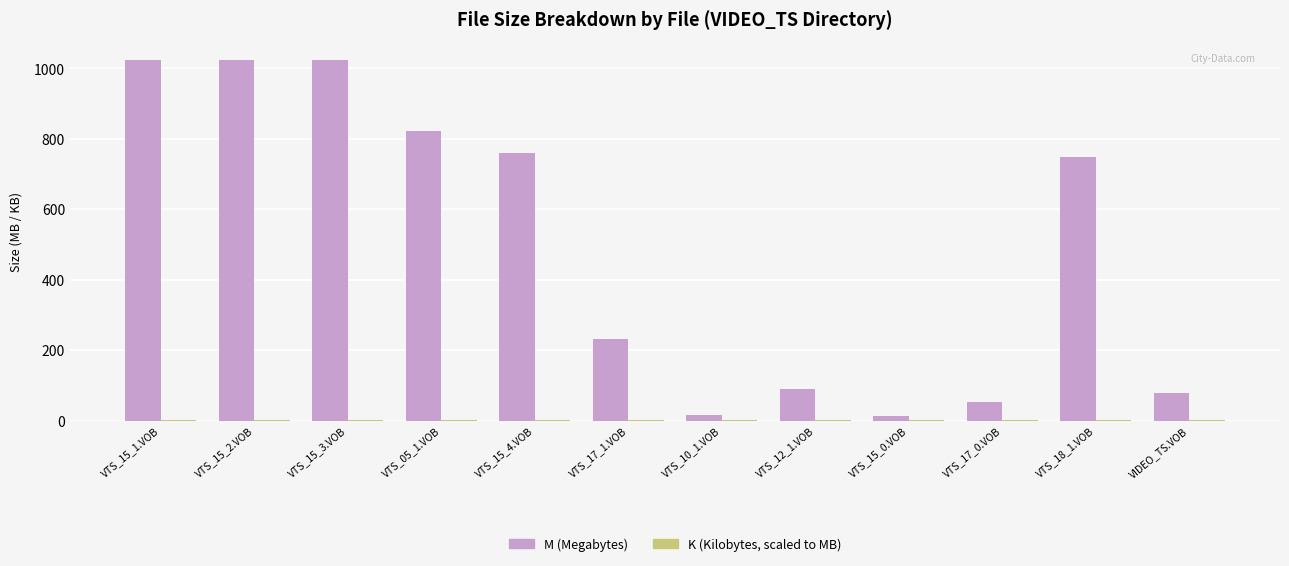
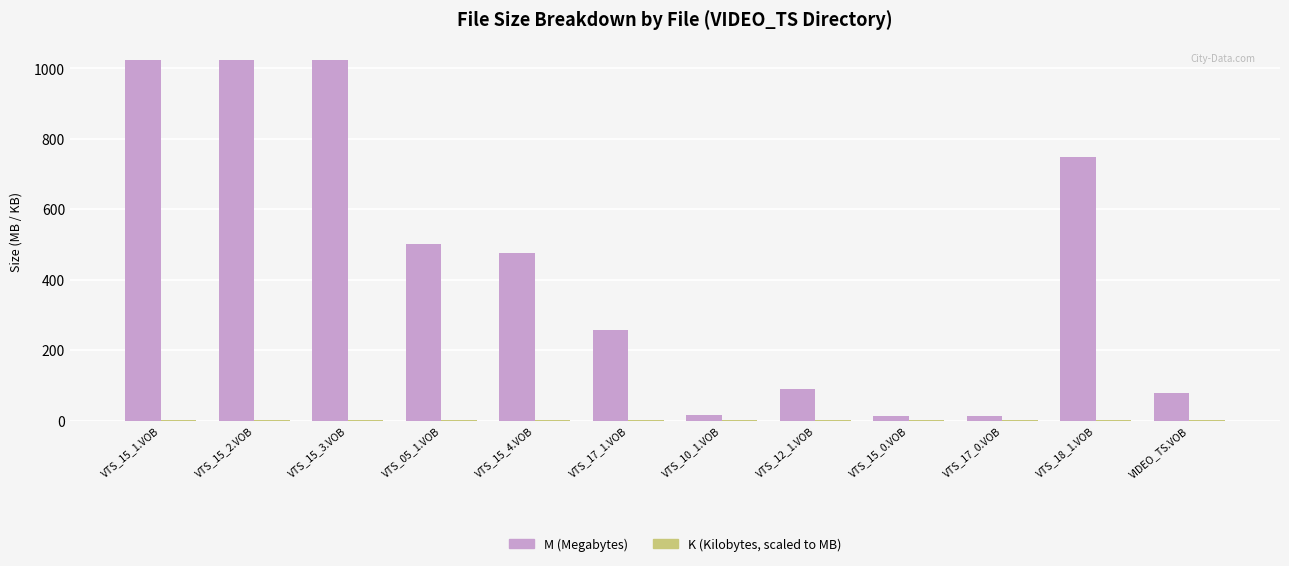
  {
    "M (Megabytes)": {
      "VTS_15_1.VOB": 1020,
      "VTS_15_2.VOB": 1020,
      "VTS_15_3.VOB": 1020,
-     "VTS_05_1.VOB": 820,
-     "VTS_15_4.VOB": 760,
-     "VTS_17_1.VOB": 230,
+     "VTS_05_1.VOB": 500,
+     "VTS_15_4.VOB": 480,
+     "VTS_17_1.VOB": 260,
      "VTS_10_1.VOB": 10,
      "VTS_12_1.VOB": 90,
      "VTS_15_0.VOB": 10,
-     "VTS_17_0.VOB": 50,
+     "VTS_17_0.VOB": 10,
      "VTS_18_1.VOB": 750,
      "VIDEO_TS.VOB": 80
    }
  }
